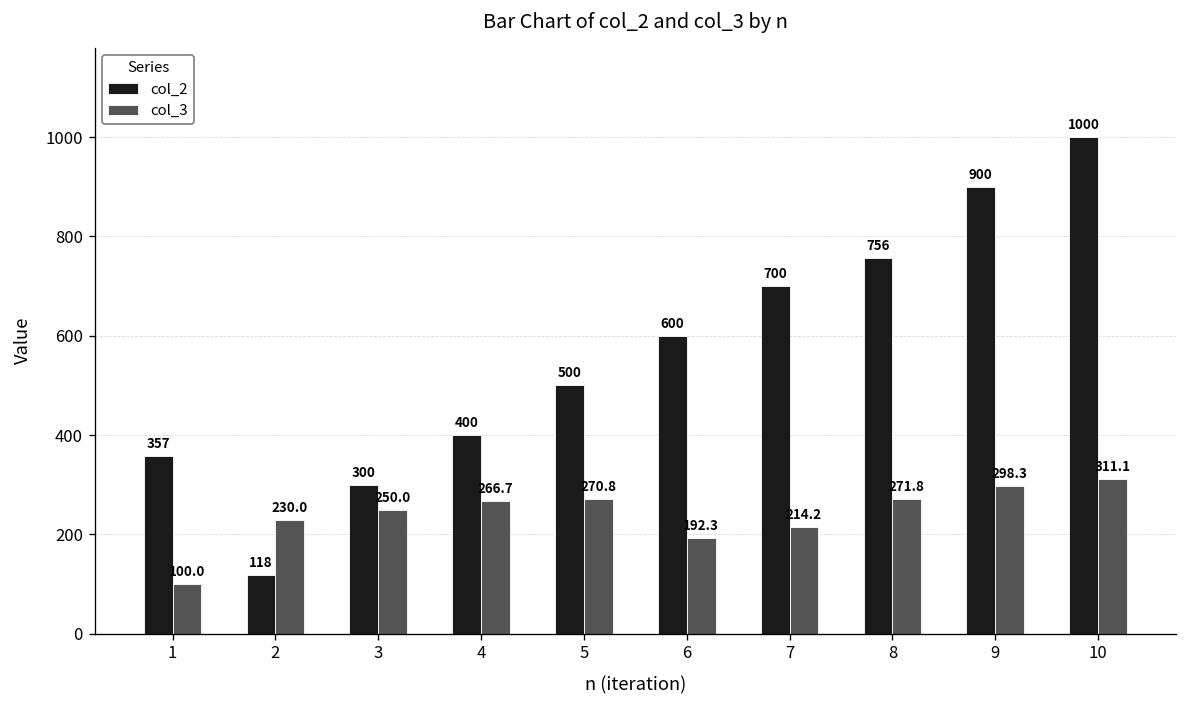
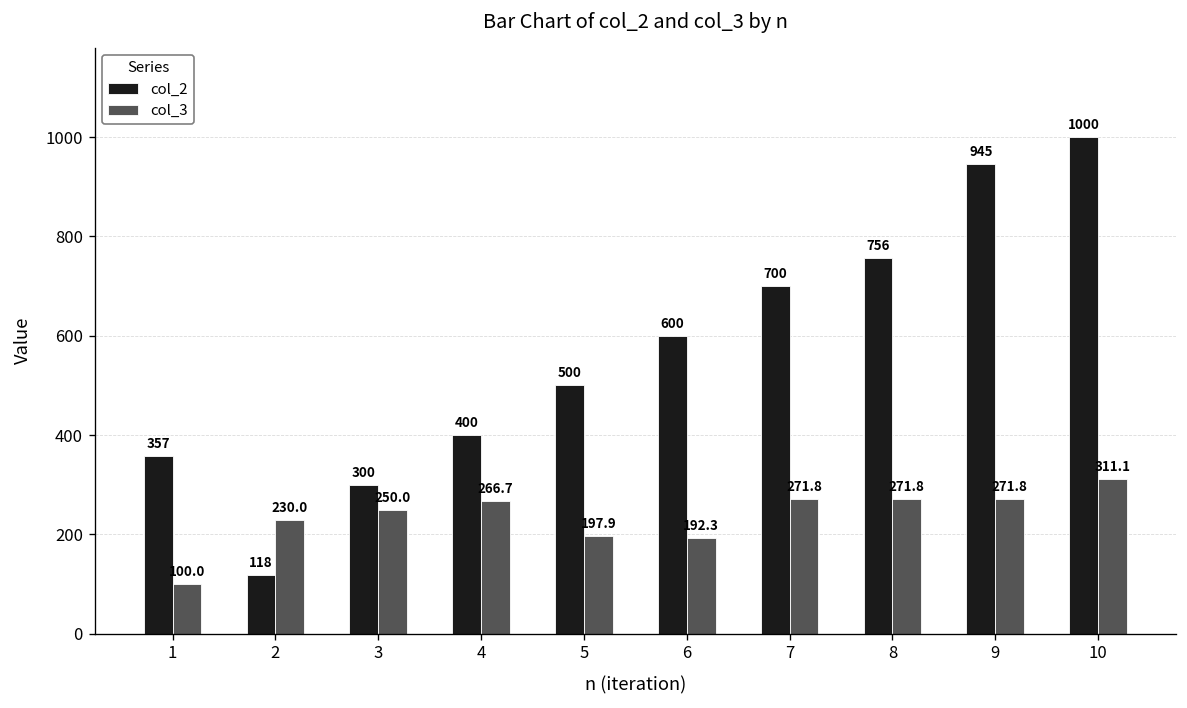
  {
    "col_2": {
      "1": 357,
      "2": 118,
      "3": 300,
      "4": 400,
      "5": 500,
      "6": 600,
      "7": 700,
      "8": 756,
-     "9": 900,
+     "9": 945,
      "10": 1000
    },
    "col_3": {
      "1": 100.0,
      "2": 230.0,
      "3": 250.0,
      "4": 266.7,
-     "5": 270.8,
+     "5": 197.9,
      "6": 192.3,
-     "7": 214.2,
+     "7": 271.8,
      "8": 271.8,
-     "9": 298.3,
+     "9": 271.8,
      "10": 311.1
    }
  }
